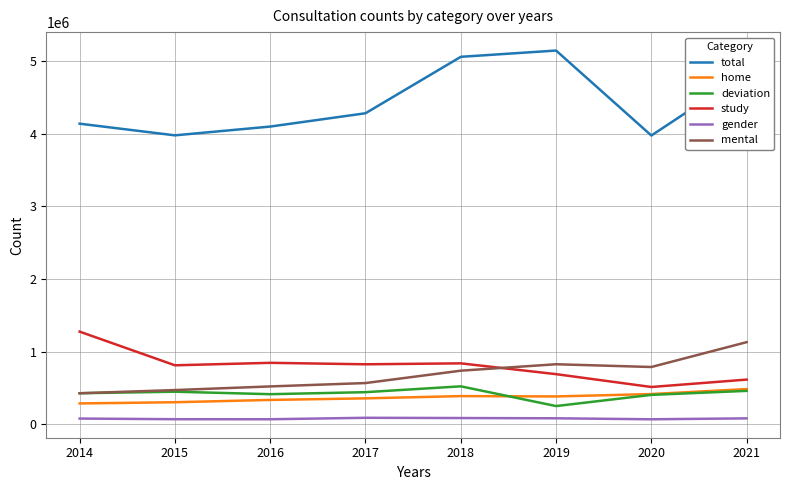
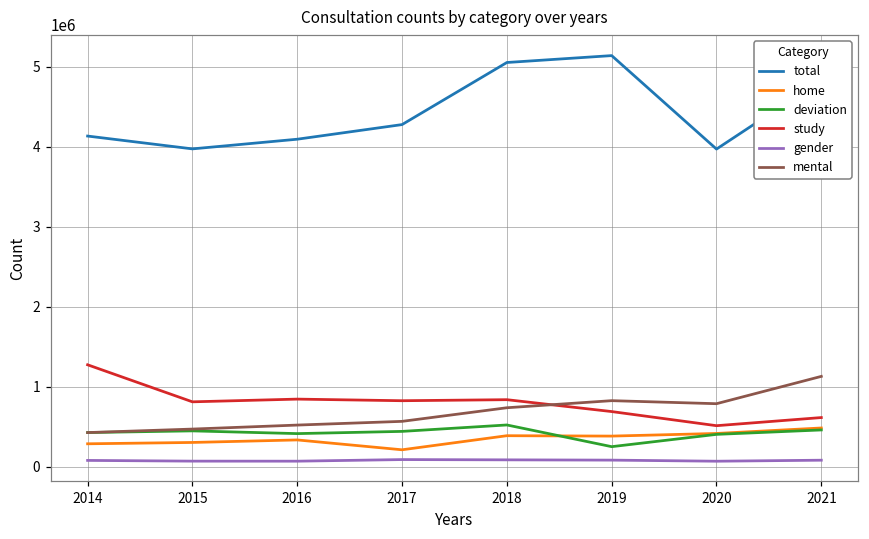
  {
    "total": {
      "2014": 4100000,
      "2015": 4000000,
      "2016": 4100000,
      "2017": 4300000,
      "2018": 5100000,
      "2019": 5100000,
      "2020": 4000000
    },
    "home": {
      "2014": 300000,
      "2015": 300000,
      "2016": 300000,
-     "2017": 400000,
+     "2017": 200000,
      "2018": 400000,
      "2019": 400000
    },
    "deviation": {
      "2016": 400000,
      "2017": 400000,
      "2018": 500000,
      "2019": 300000
    },
    "study": {
      "2014": 1300000,
      "2015": 800000,
      "2016": 800000,
      "2017": 800000,
      "2018": 800000,
      "2019": 700000,
      "2020": 500000,
      "2021": 600000
    },
    "gender": {
      "2014": 100000,
      "2015": 100000,
      "2016": 100000,
      "2017": 100000,
      "2018": 100000,
      "2019": 100000,
      "2020": 100000,
      "2021": 100000
    },
    "mental": {
      "2016": 500000,
      "2017": 600000,
      "2018": 700000,
      "2019": 800000,
      "2020": 800000,
      "2021": 1100000
    }
  }
